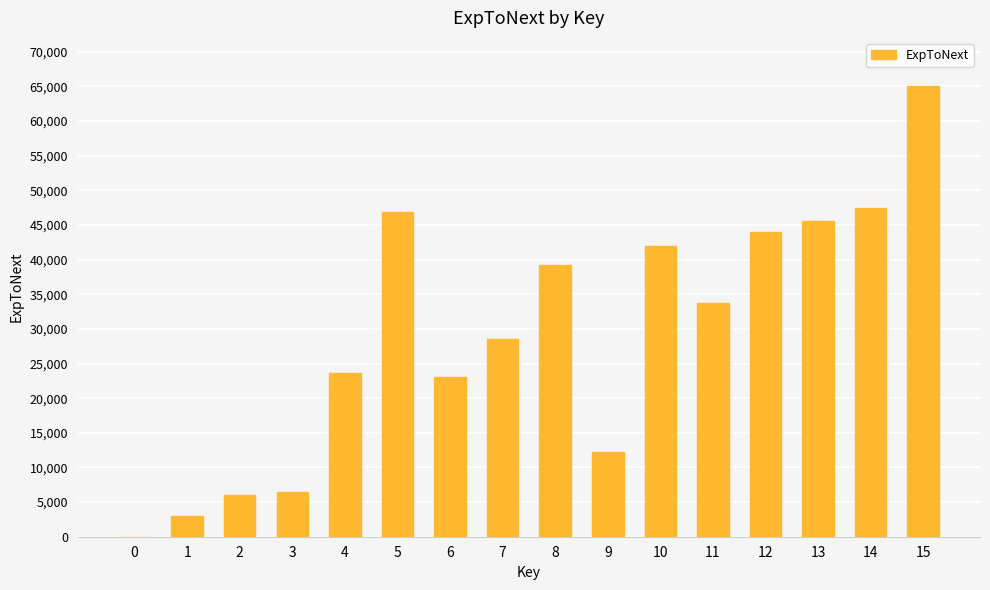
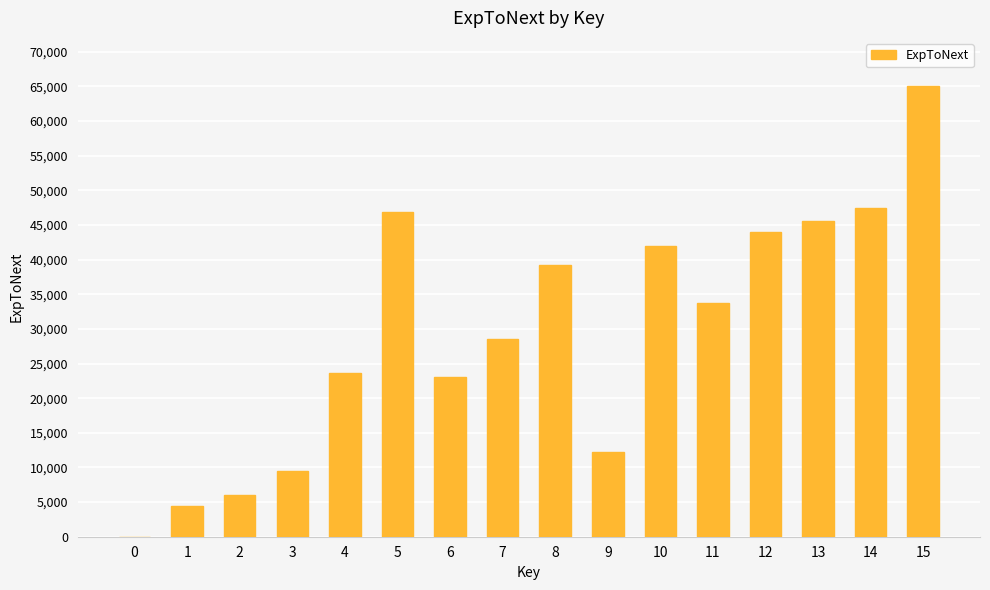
  {
    "0": "0",
-   "1": "3,000",
+   "1": "4,000",
    "2": "6,000",
-   "3": "7,000",
+   "3": "10,000",
    "4": "24,000",
    "5": "47,000",
    "6": "23,000",
    "7": "29,000",
    "8": "39,000",
    "9": "12,000",
    "10": "42,000",
    "11": "34,000",
    "12": "44,000",
    "13": "46,000",
    "14": "48,000",
    "15": "65,000"
  }
